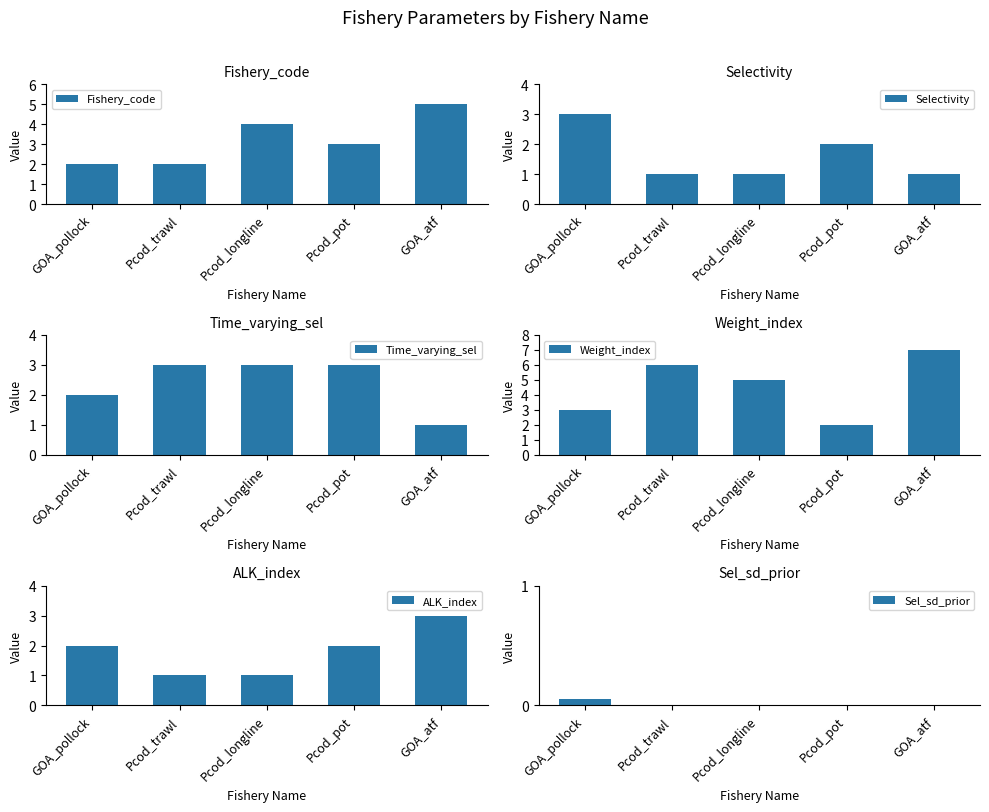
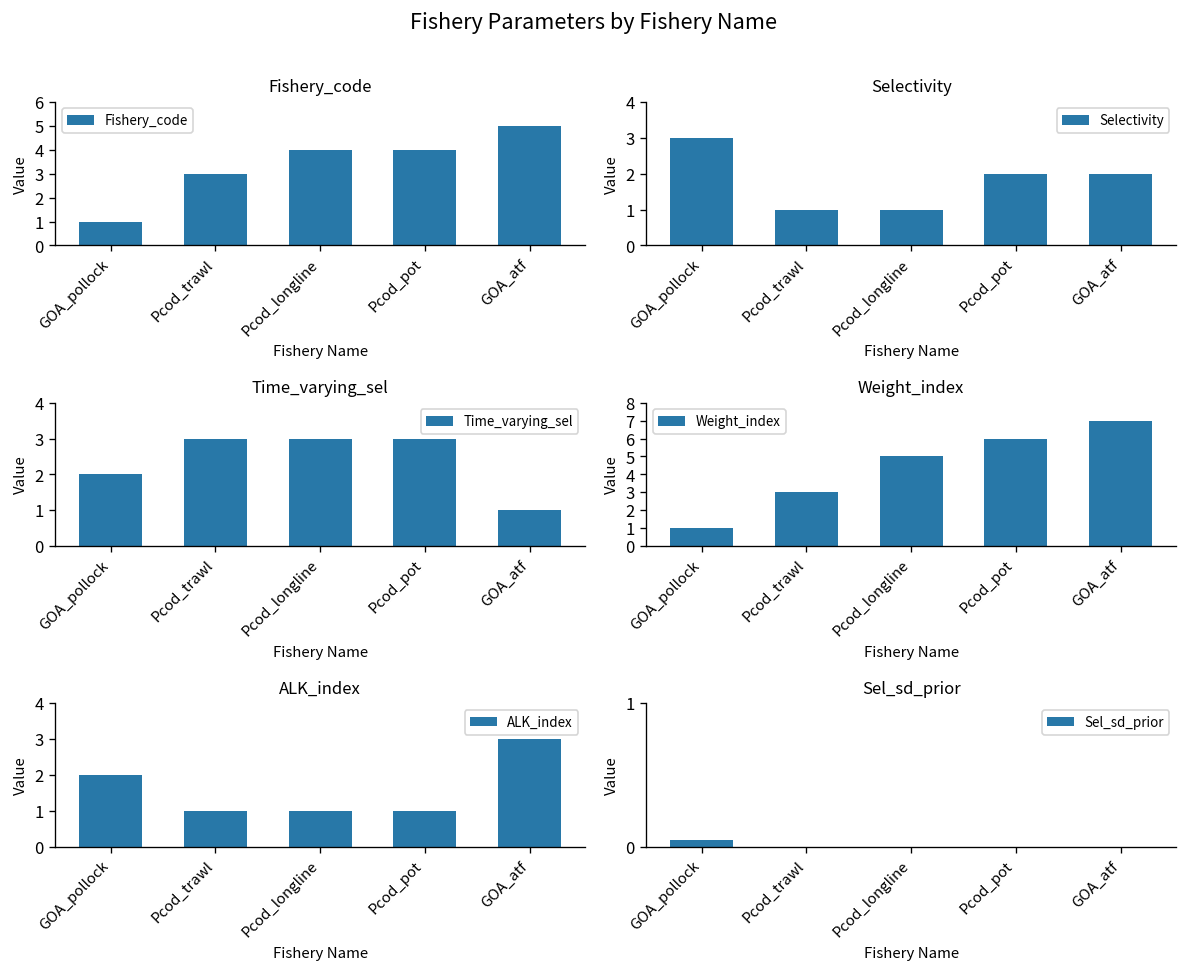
  {
    "Fishery_code": {
-     "GOA_pollock": 2,
-     "Pcod_trawl": 2,
+     "GOA_pollock": 1,
+     "Pcod_trawl": 3,
      "Pcod_longline": 4,
-     "Pcod_pot": 3,
+     "Pcod_pot": 4,
      "GOA_atf": 5
    },
    "Selectivity": {
      "GOA_pollock": 3,
      "Pcod_trawl": 1,
      "Pcod_longline": 1,
      "Pcod_pot": 2,
-     "GOA_atf": 1
+     "GOA_atf": 2
    },
    "Time_varying_sel": {
      "GOA_pollock": 2.0,
      "Pcod_trawl": 3.0,
      "Pcod_longline": 3.0,
      "Pcod_pot": 3.0,
      "GOA_atf": 1.0
    },
    "Weight_index": {
-     "GOA_pollock": 3,
-     "Pcod_trawl": 6,
+     "GOA_pollock": 1,
+     "Pcod_trawl": 3,
      "Pcod_longline": 5,
-     "Pcod_pot": 2,
+     "Pcod_pot": 6,
      "GOA_atf": 7
    },
    "ALK_index": {
      "GOA_pollock": 2,
      "Pcod_trawl": 1,
      "Pcod_longline": 1,
-     "Pcod_pot": 2,
+     "Pcod_pot": 1,
      "GOA_atf": 3
    },
    "Sel_sd_prior": {
      "GOA_pollock": 0.05,
      "Pcod_trawl": 0.00,
      "Pcod_longline": 0.00,
      "Pcod_pot": 0.00,
      "GOA_atf": 0.00
    }
  }
